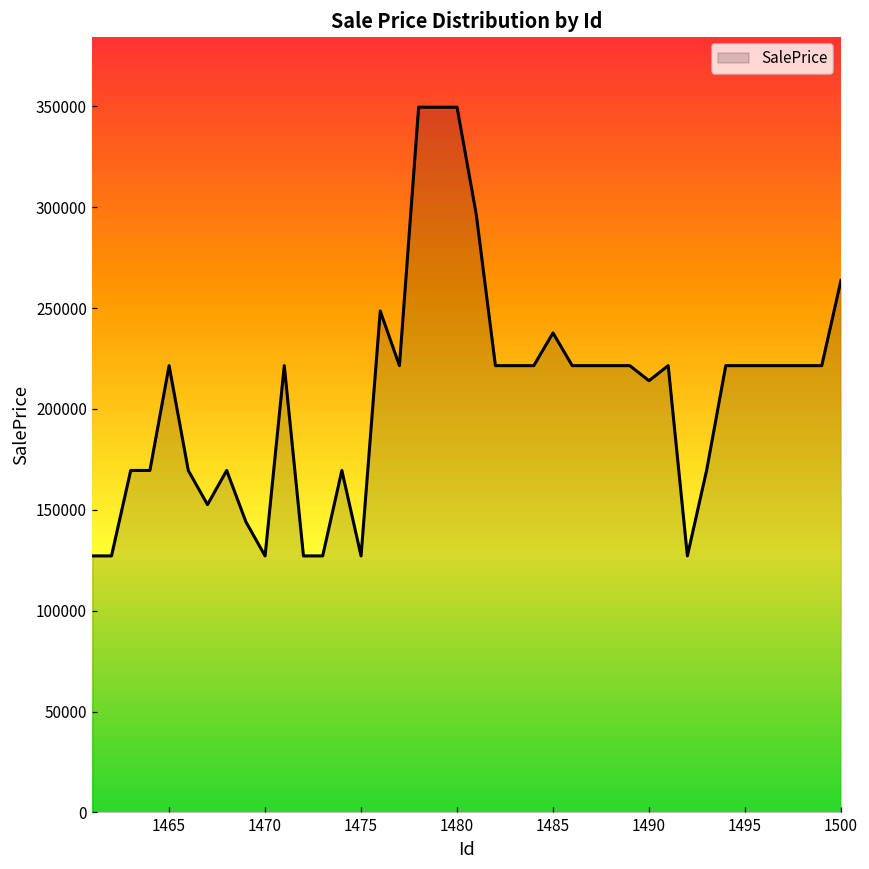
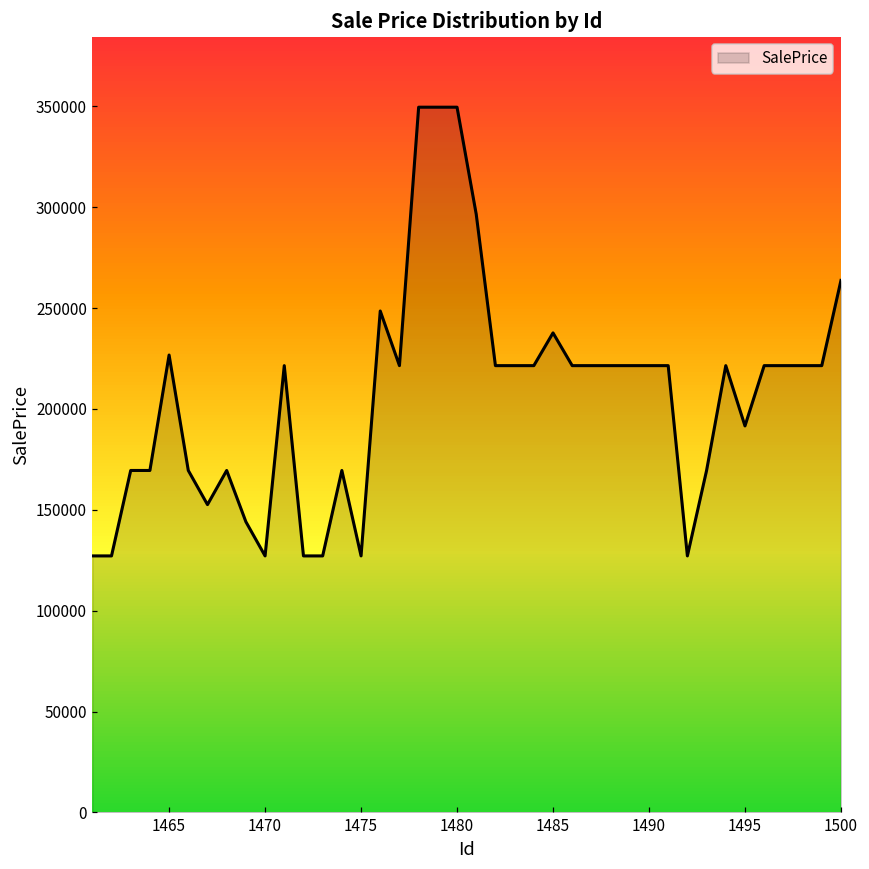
  {
-   "1465": 221000,
+   "1465": 227000,
    "1470": 127000,
    "1475": 127000,
    "1480": 350000,
    "1485": 238000,
-   "1490": 214000,
-   "1495": 221000,
+   "1490": 221000,
+   "1495": 192000,
    "1500": 264000
  }
